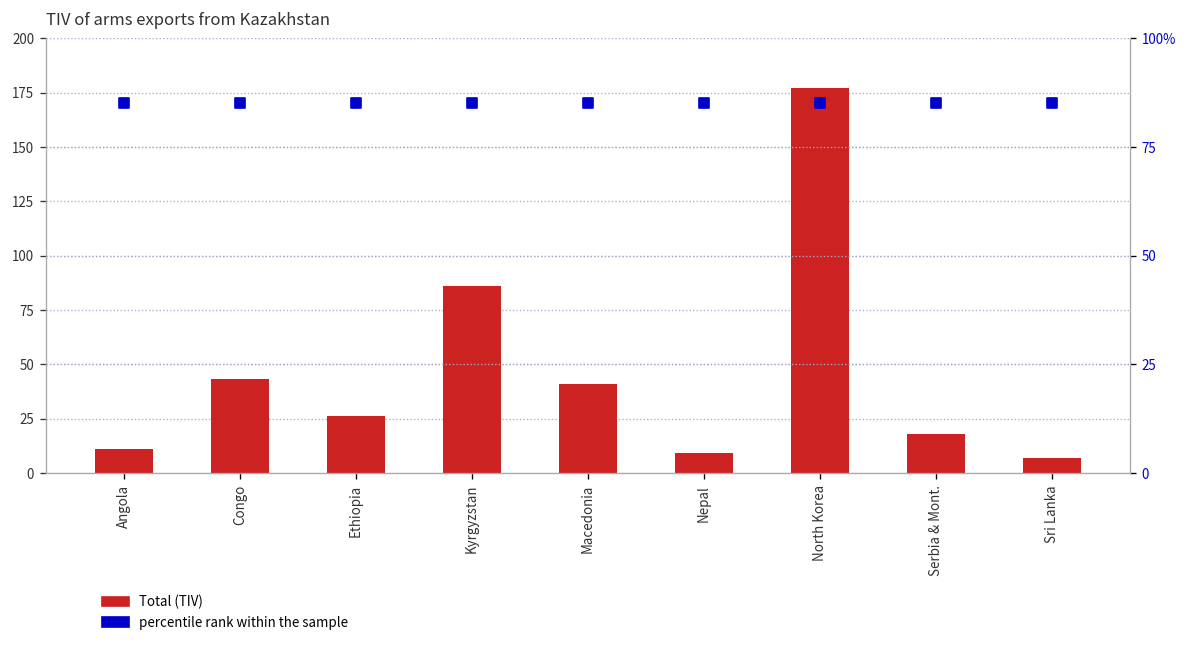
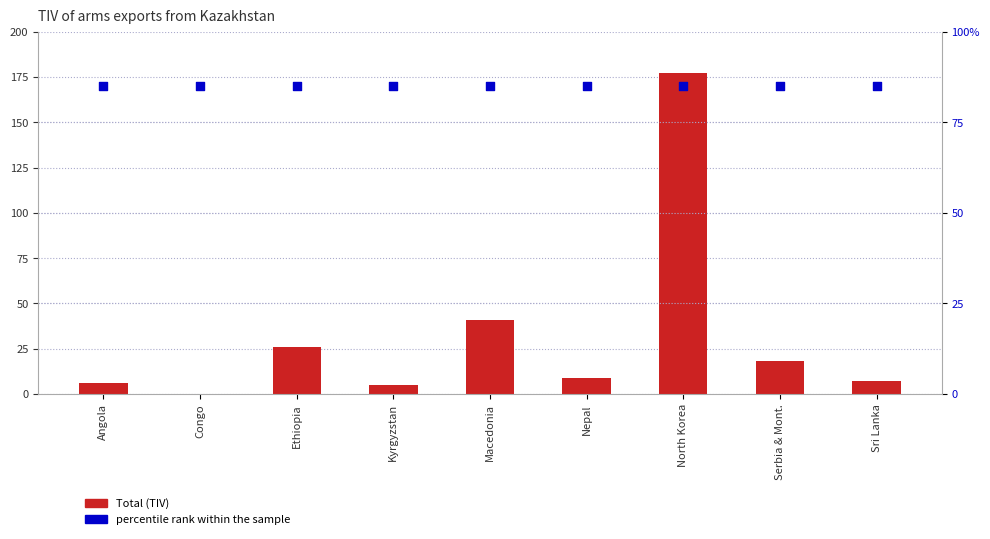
  {
    "Total (TIV)": {
-     "Angola": 11,
-     "Congo": 43,
+     "Angola": 6,
+     "Congo": 0,
      "Ethiopia": 26,
-     "Kyrgyzstan": 86,
+     "Kyrgyzstan": 5,
      "Macedonia": 41,
      "Nepal": 9,
      "North Korea": 177,
      "Serbia & Mont.": 18,
      "Sri Lanka": 7
    }
  }
